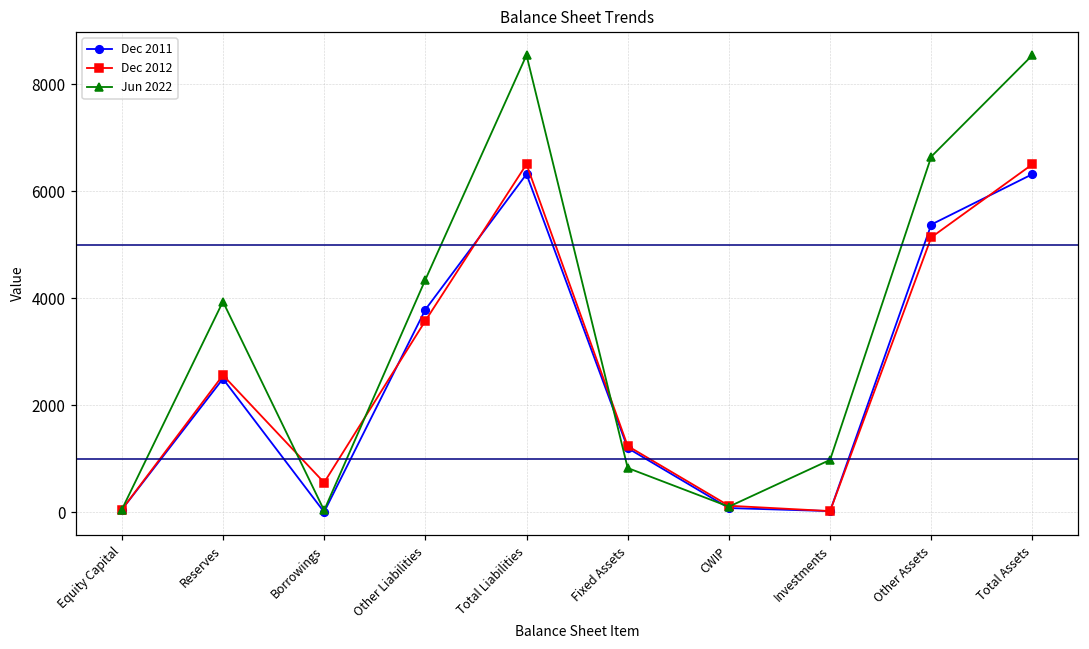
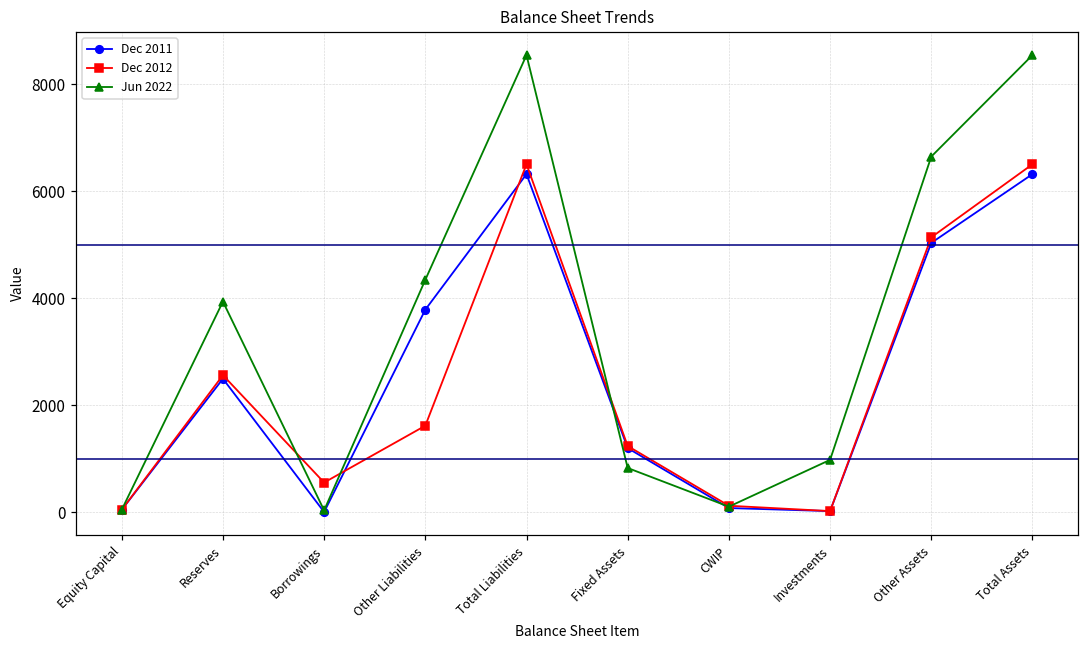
  {
    "Dec 2011": {
      "Reserves": 2500,
      "Other Liabilities": 3800,
      "Total Liabilities": 6300,
-     "Other Assets": 5400,
+     "Other Assets": 5000,
      "Total Assets": 6300
    },
    "Dec 2012": {
      "Reserves": 2600,
      "Borrowings": 600,
-     "Other Liabilities": 3600,
+     "Other Liabilities": 1600,
      "Total Liabilities": 6500,
      "Other Assets": 5100,
      "Total Assets": 6500
    },
    "Jun 2022": {
      "Reserves": 3900,
      "Other Liabilities": 4300,
      "Total Liabilities": 8500,
      "Fixed Assets": 800,
      "Investments": 1000,
      "Other Assets": 6600,
      "Total Assets": 8500
    }
  }
